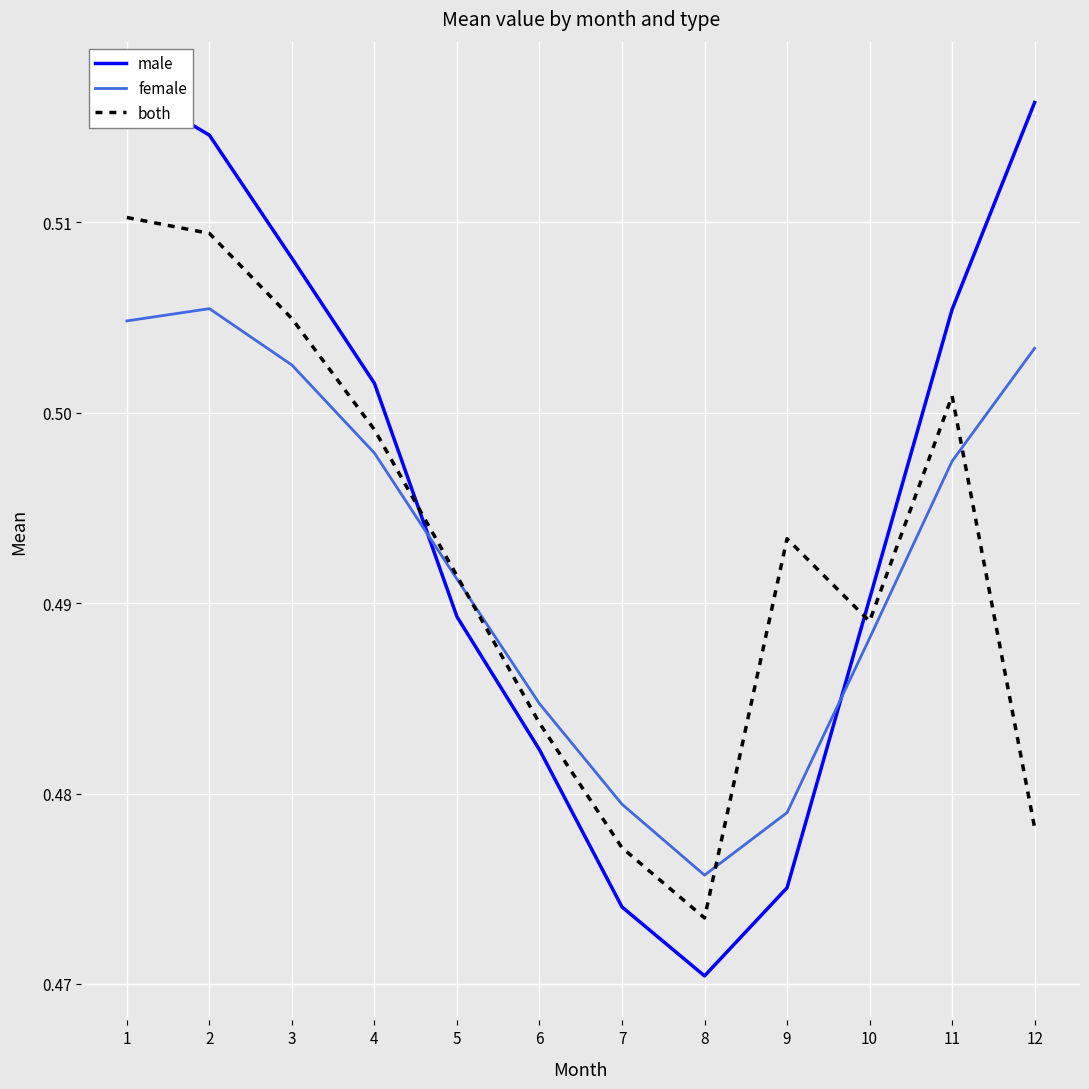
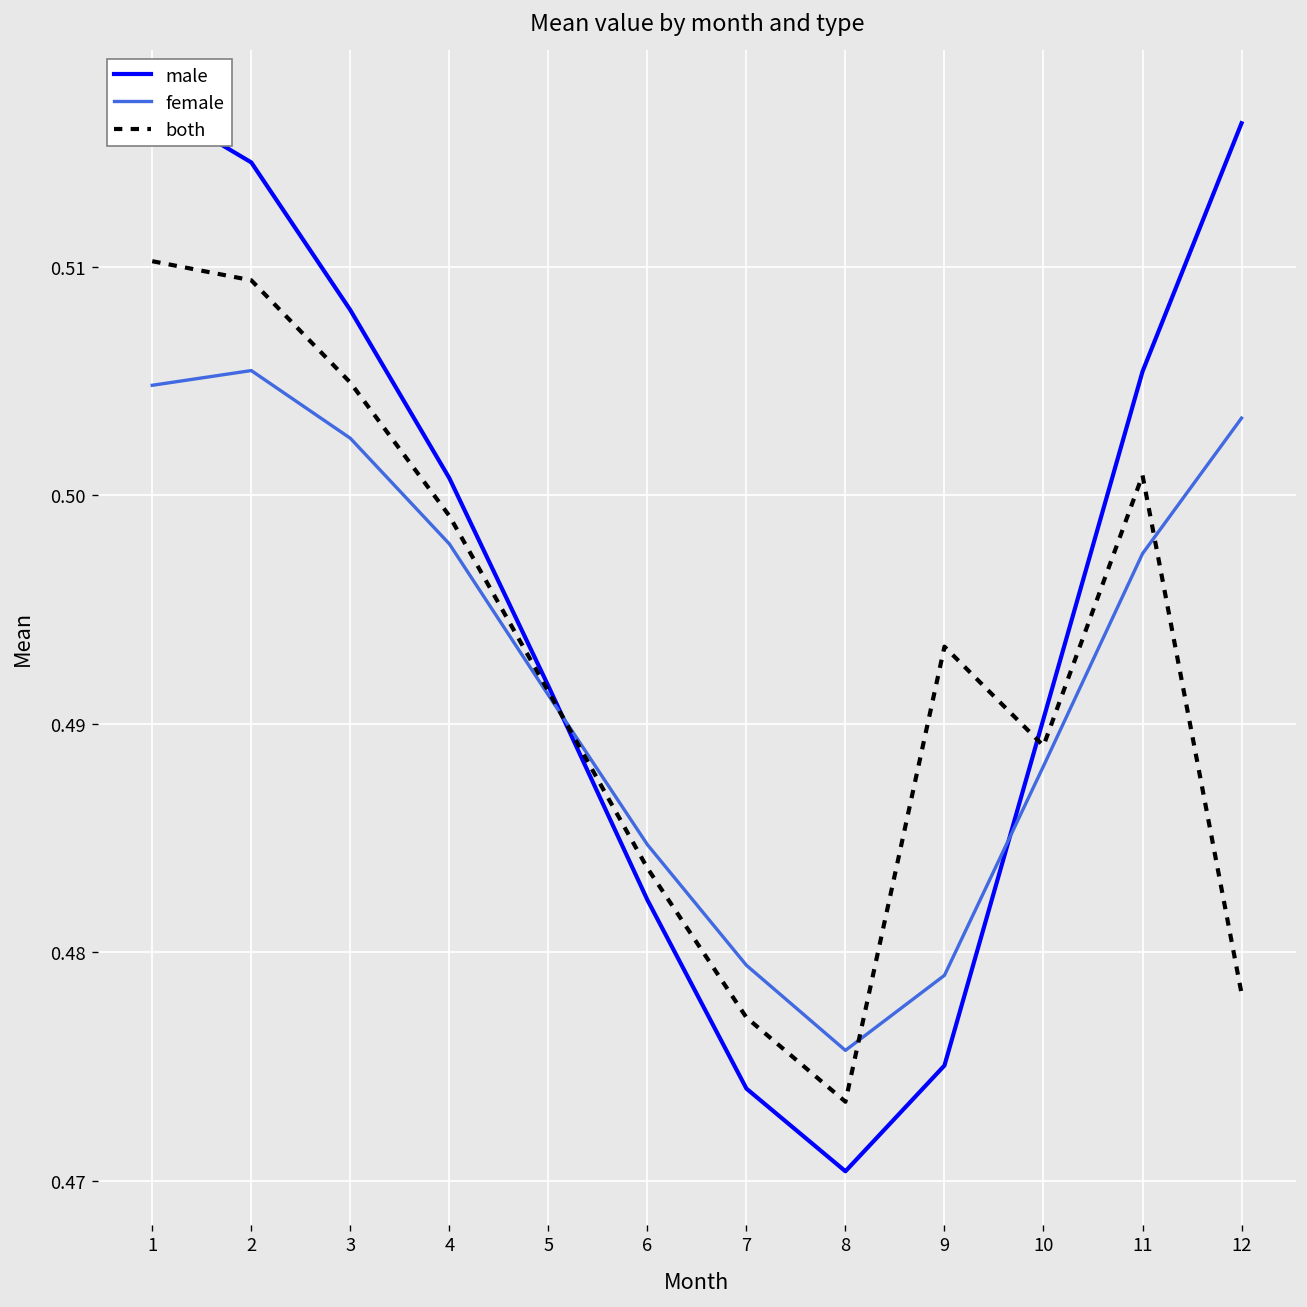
  {
    "male": {
      "2": 0.5146,
      "3": 0.5081,
-     "4": 0.5015,
-     "5": 0.4893,
+     "4": 0.5007,
+     "5": 0.4917,
      "6": 0.4823,
      "7": 0.4740,
      "8": 0.4704,
      "9": 0.4751,
      "10": 0.4902,
      "11": 0.5054,
      "12": 0.5163
    },
    "female": {
      "1": 0.5048,
      "2": 0.5055,
      "3": 0.5025,
      "4": 0.4979,
      "5": 0.4913,
      "6": 0.4847,
      "7": 0.4794,
      "8": 0.4757,
      "9": 0.4790,
      "10": 0.4881,
      "11": 0.4974,
      "12": 0.5034
    },
    "both": {
      "1": 0.5102,
      "2": 0.5094,
      "3": 0.5049,
      "4": 0.4991,
      "5": 0.4914,
      "6": 0.4837,
      "7": 0.4772,
      "8": 0.4735,
      "9": 0.4934,
      "10": 0.4890,
      "11": 0.5009,
      "12": 0.4782
    }
  }
